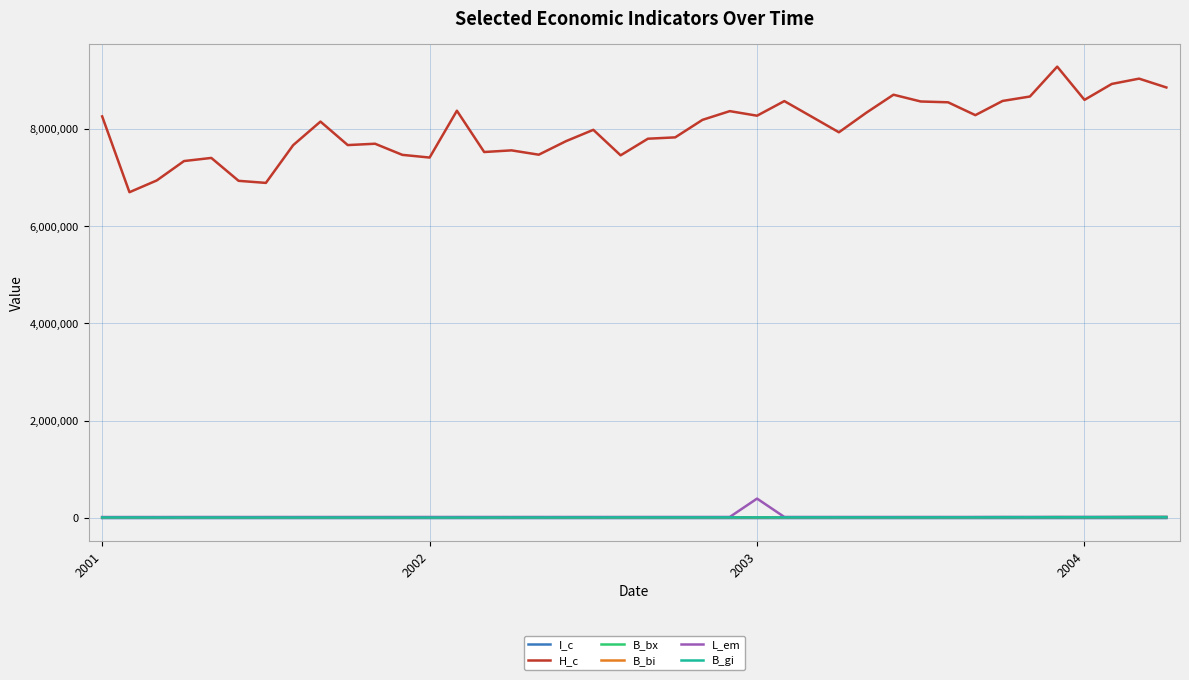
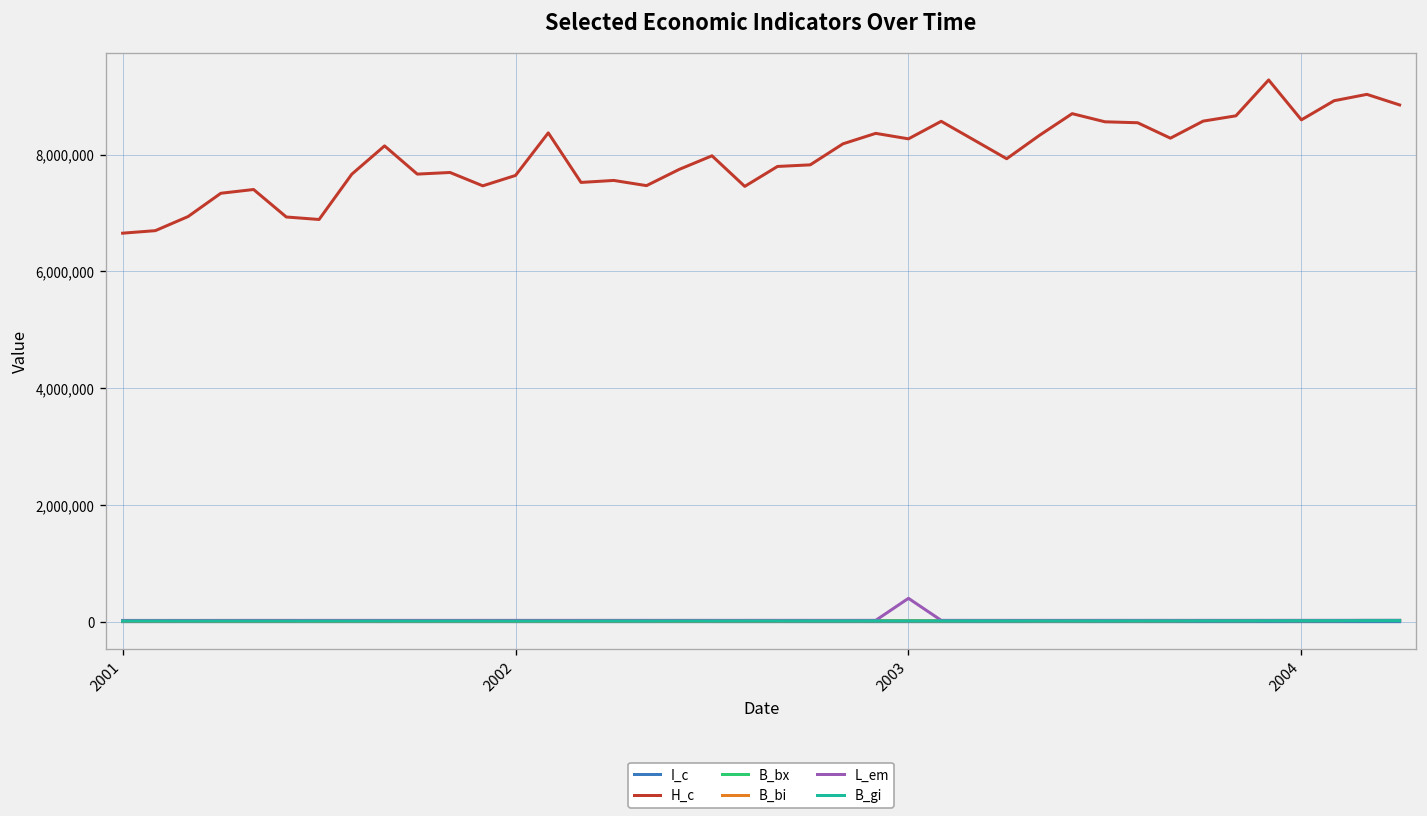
  {
    "H_c": {
-     "2001": "8,300,000",
-     "2002": "7,400,000",
+     "2001": "6,700,000",
+     "2002": "7,600,000",
      "2003": "8,300,000",
      "2004": "8,600,000"
    },
    "L_em": {
      "2003": "400,000"
    }
  }
